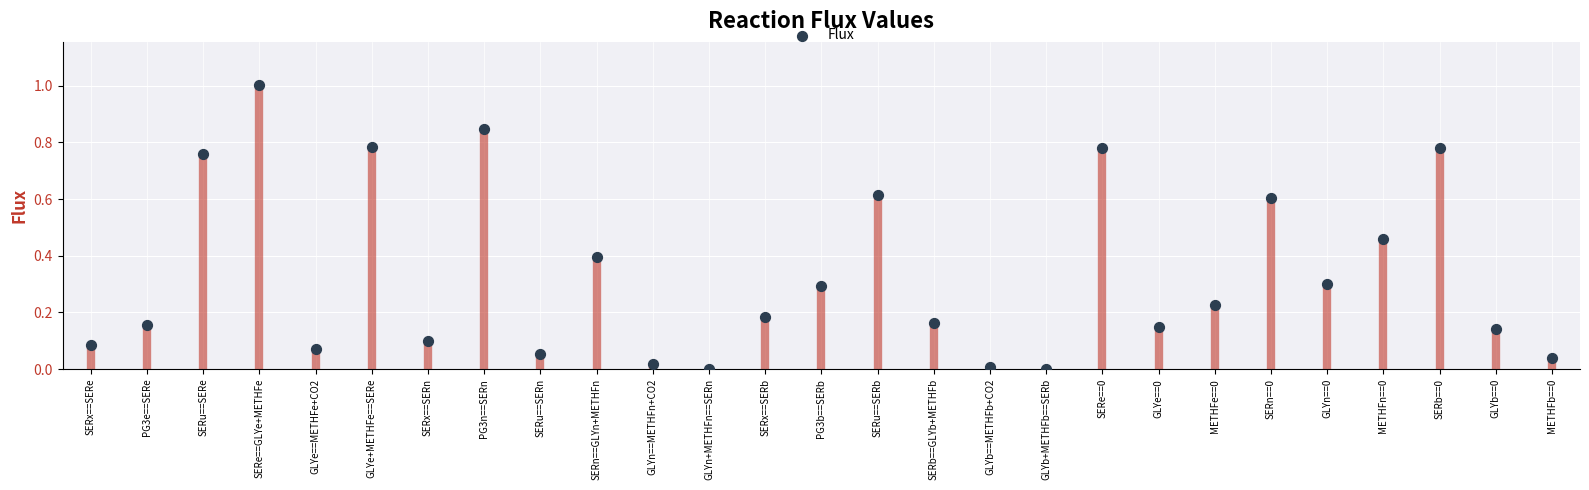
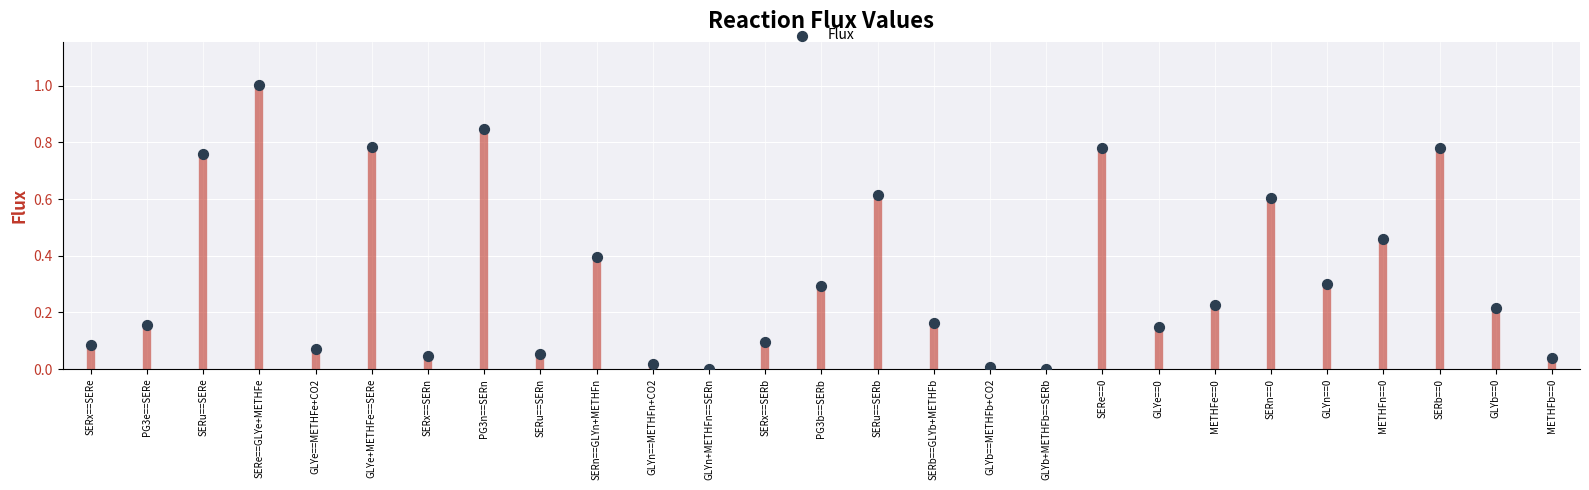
  {
    "Flux": {
-     "SERx==SERn": 0.10,
-     "SERx==SERb": 0.19,
-     "GLYb==0": 0.14
+     "SERx==SERn": 0.05,
+     "SERx==SERb": 0.09,
+     "GLYb==0": 0.21
    }
  }
